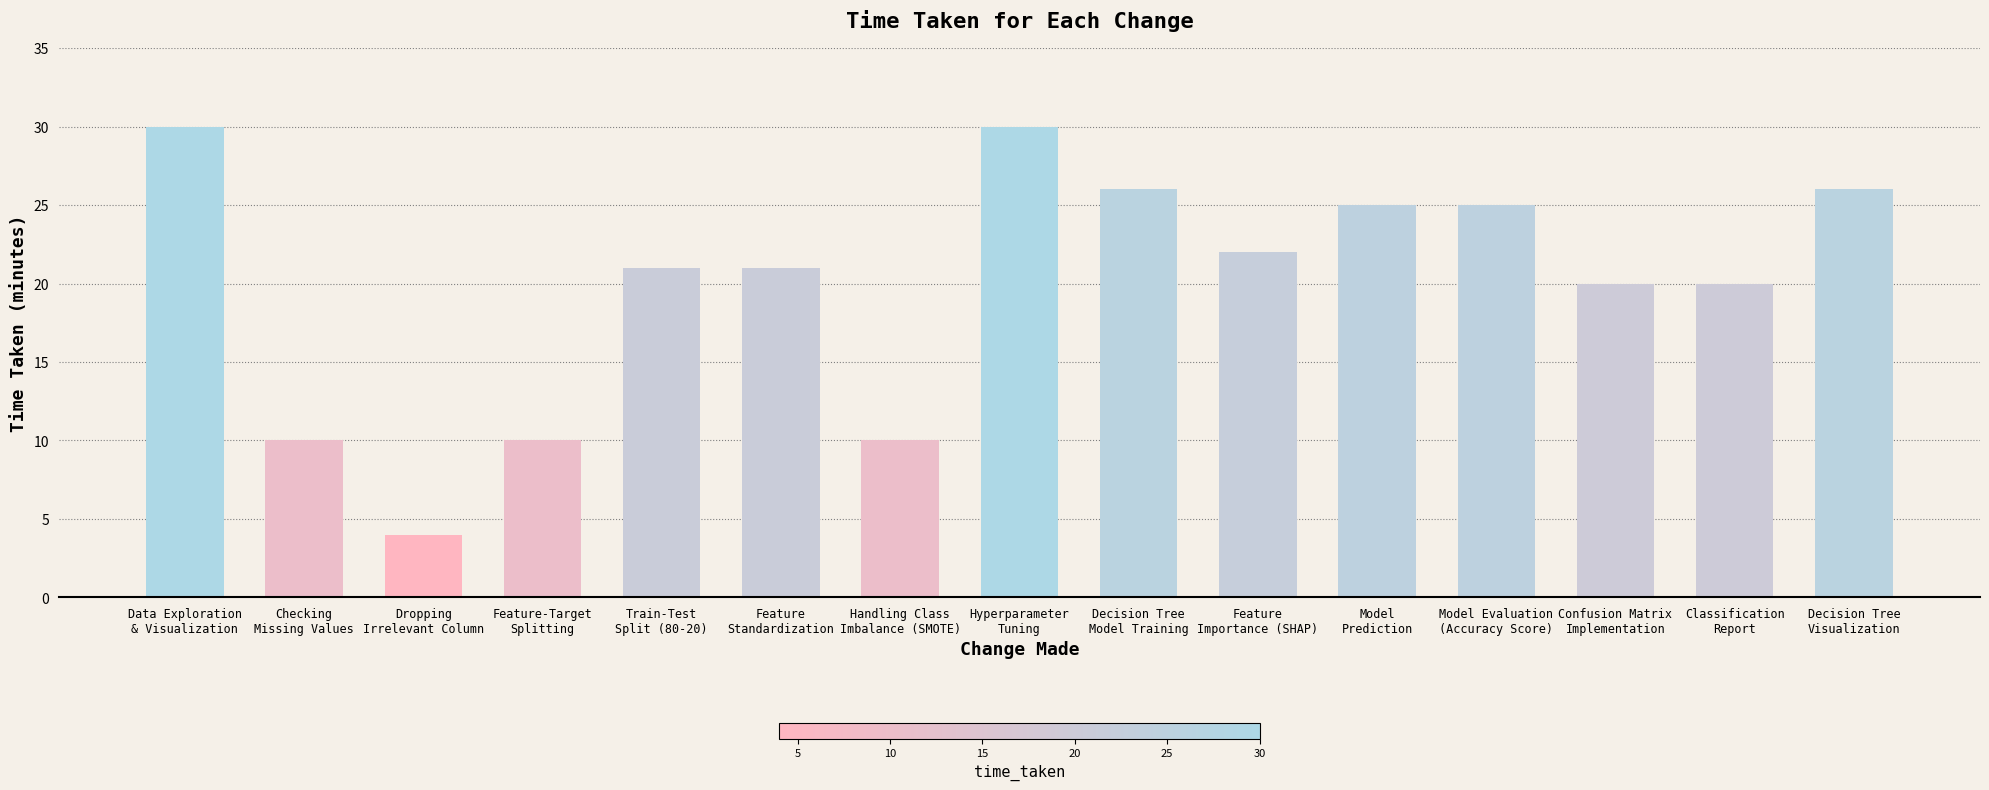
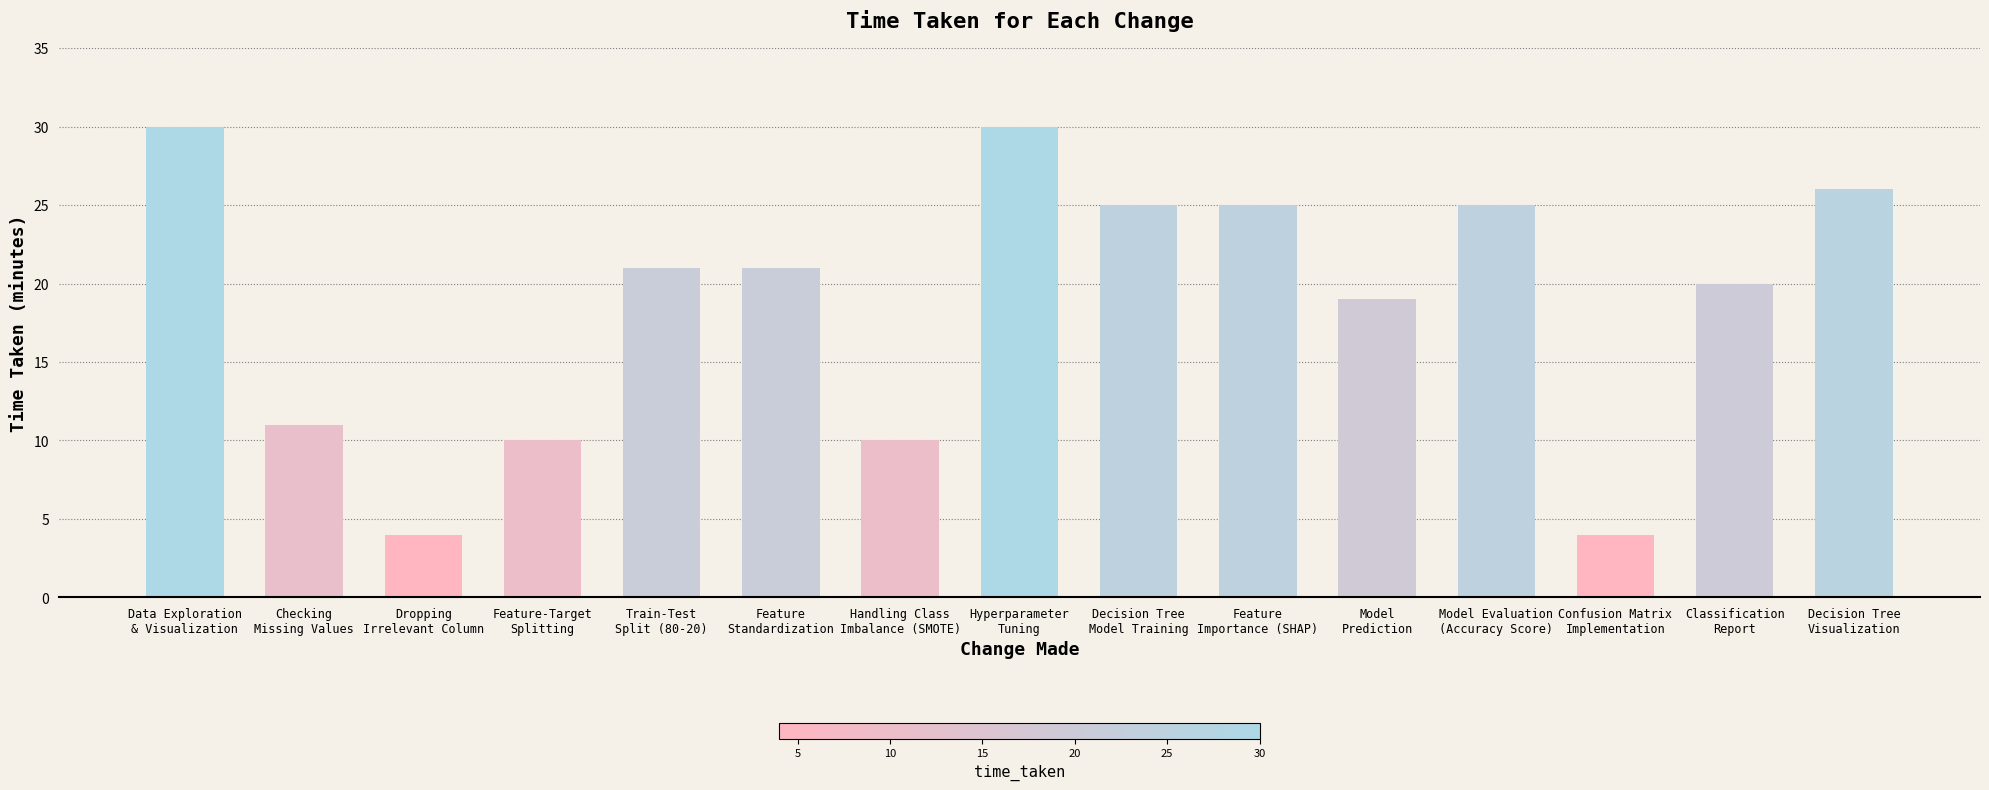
  {
    "Data Exploration & Visualization": 30,
-   "Checking Missing Values": 10,
+   "Checking Missing Values": 11,
    "Dropping Irrelevant Column": 4,
    "Feature-Target Splitting": 10,
    "Train-Test Split (80-20)": 21,
    "Feature Standardization": 21,
    "Handling Class Imbalance (SMOTE)": 10,
    "Hyperparameter Tuning": 30,
-   "Decision Tree Model Training": 26,
-   "Feature Importance (SHAP)": 22,
-   "Model Prediction": 25,
+   "Decision Tree Model Training": 25,
+   "Feature Importance (SHAP)": 25,
+   "Model Prediction": 19,
    "Model Evaluation (Accuracy Score)": 25,
-   "Confusion Matrix Implementation": 20,
+   "Confusion Matrix Implementation": 4,
    "Classification Report": 20,
    "Decision Tree Visualization": 26
  }
